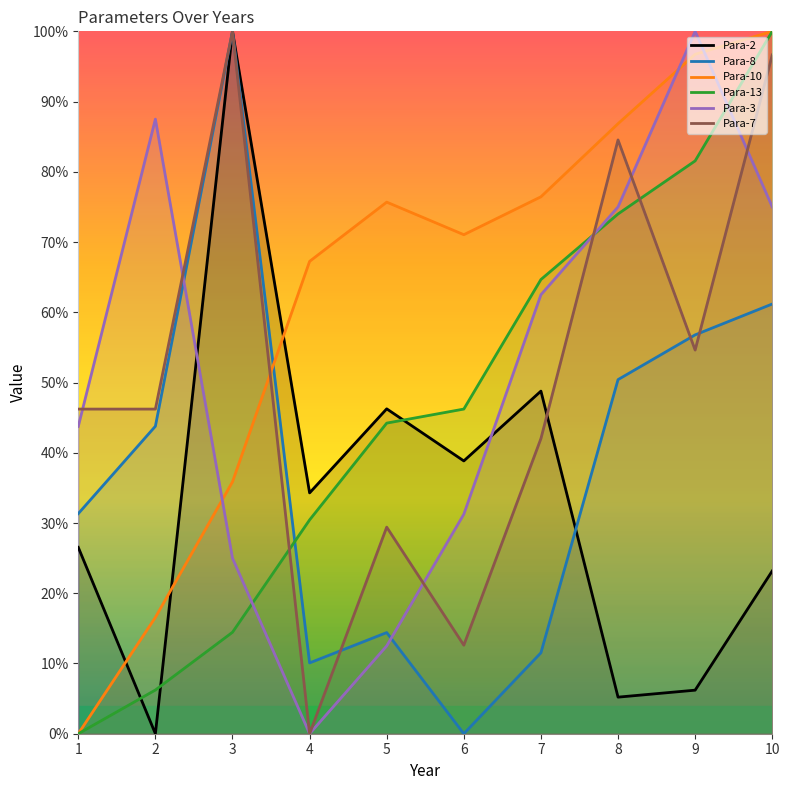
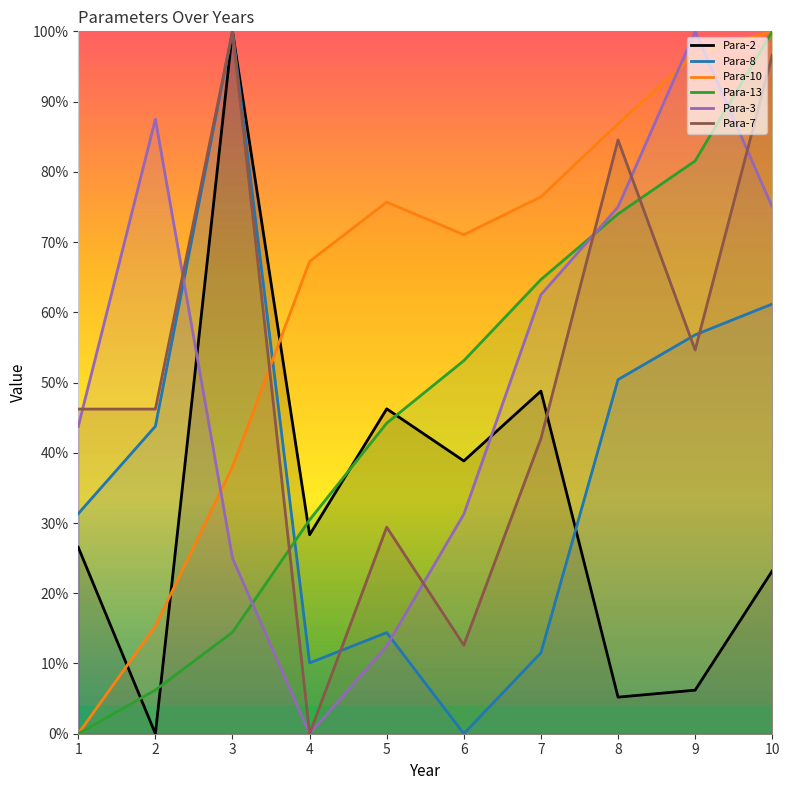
  {
    "Para-2": {
      "1": "27%",
-     "4": "34%",
+     "4": "28%",
      "5": "46%",
      "6": "39%",
      "7": "49%",
      "8": "5%",
      "9": "6%",
      "10": "23%"
    },
    "Para-8": {
      "1": "31%",
      "2": "44%",
      "4": "10%",
      "5": "14%",
      "7": "12%",
      "8": "50%",
      "9": "57%",
      "10": "61%"
    },
    "Para-10": {
-     "2": "17%",
-     "3": "36%",
+     "2": "15%",
+     "3": "38%",
      "4": "67%",
      "5": "76%",
      "6": "71%",
      "7": "76%",
      "8": "87%"
    },
    "Para-13": {
      "2": "6%",
      "3": "14%",
      "4": "30%",
      "5": "44%",
-     "6": "46%",
+     "6": "53%",
      "7": "65%",
      "8": "74%",
      "9": "82%"
    },
    "Para-3": {
      "1": "44%",
      "2": "88%",
      "3": "25%",
      "5": "12%",
      "6": "31%",
      "7": "62%",
      "8": "75%",
      "9": "100%",
      "10": "75%"
    },
    "Para-7": {
      "1": "46%",
      "2": "46%",
      "5": "29%",
      "6": "13%",
      "7": "42%",
      "8": "85%",
      "9": "55%",
      "10": "97%"
    }
  }
